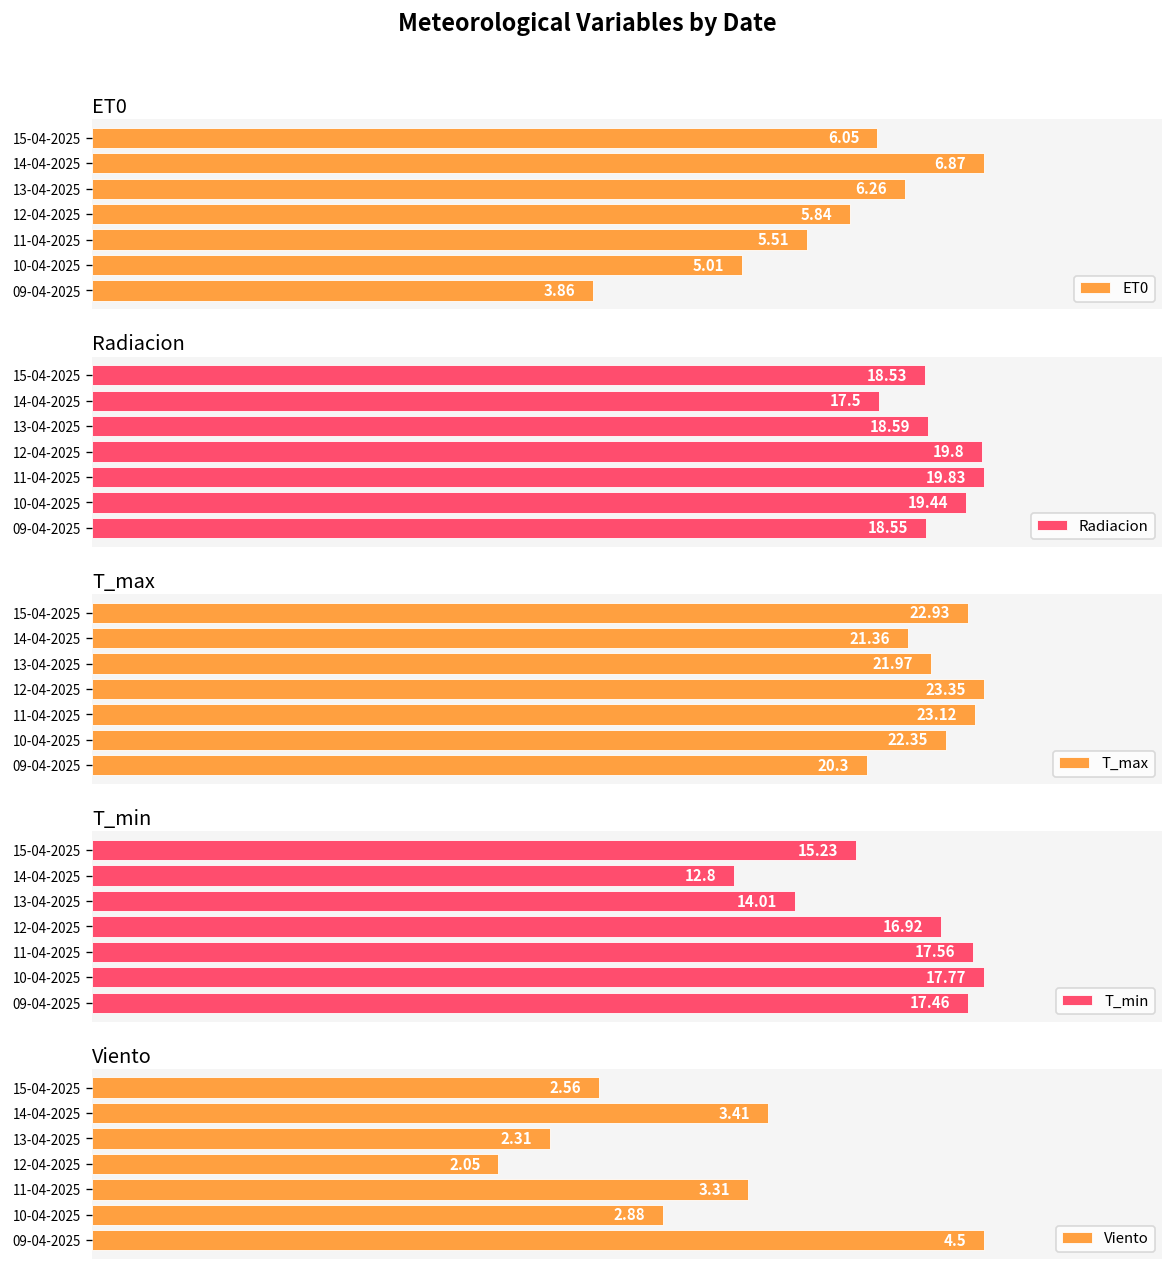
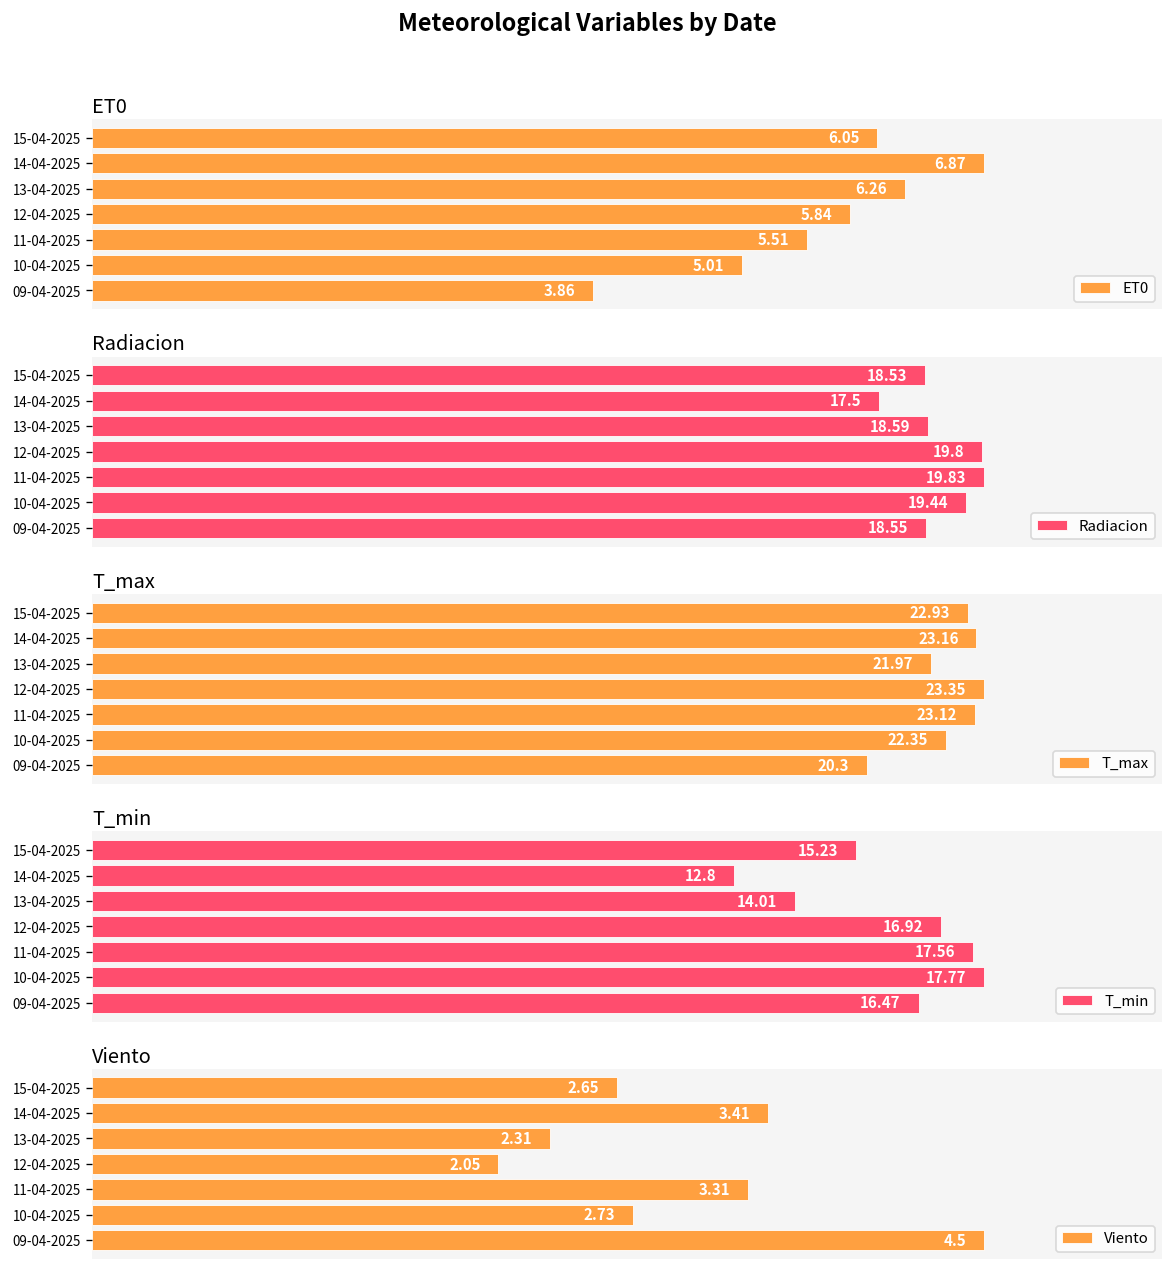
  {
    "T_max": {
-     "14-04-2025": 21.36
+     "14-04-2025": 23.16
    },
    "T_min": {
-     "09-04-2025": 17.46
+     "09-04-2025": 16.47
    },
    "Viento": {
-     "15-04-2025": 2.56,
-     "10-04-2025": 2.88
+     "15-04-2025": 2.65,
+     "10-04-2025": 2.73
    }
  }
